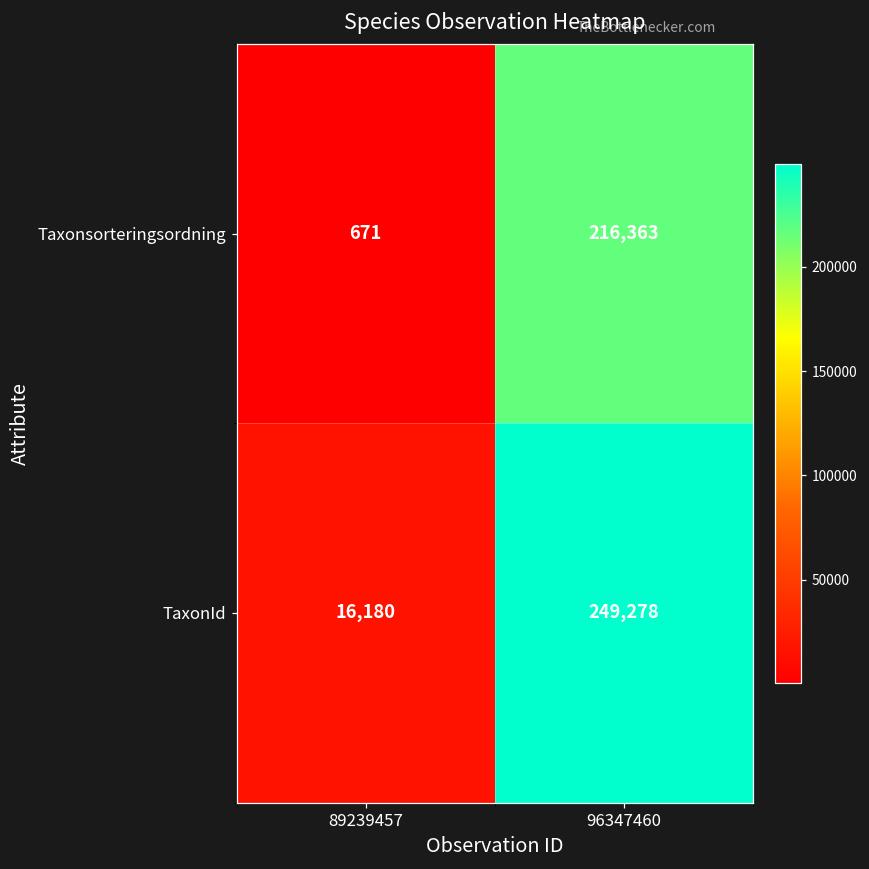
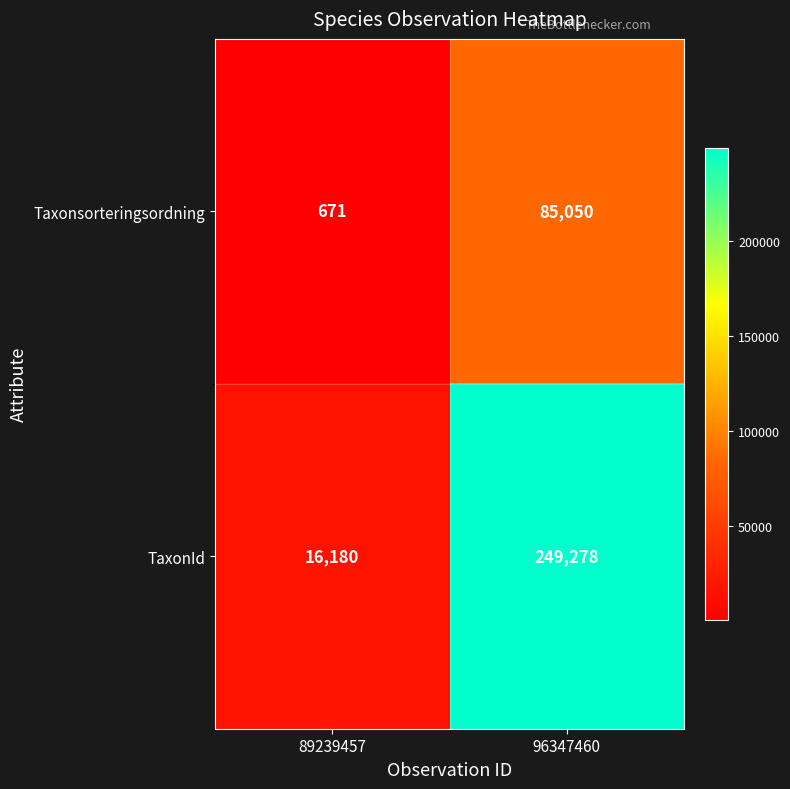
  {
    "Taxonsorteringsordning": {
      "89239457": "671",
-     "96347460": "216,363"
+     "96347460": "85,050"
    },
    "TaxonId": {
      "89239457": "16,180",
      "96347460": "249,278"
    }
  }
